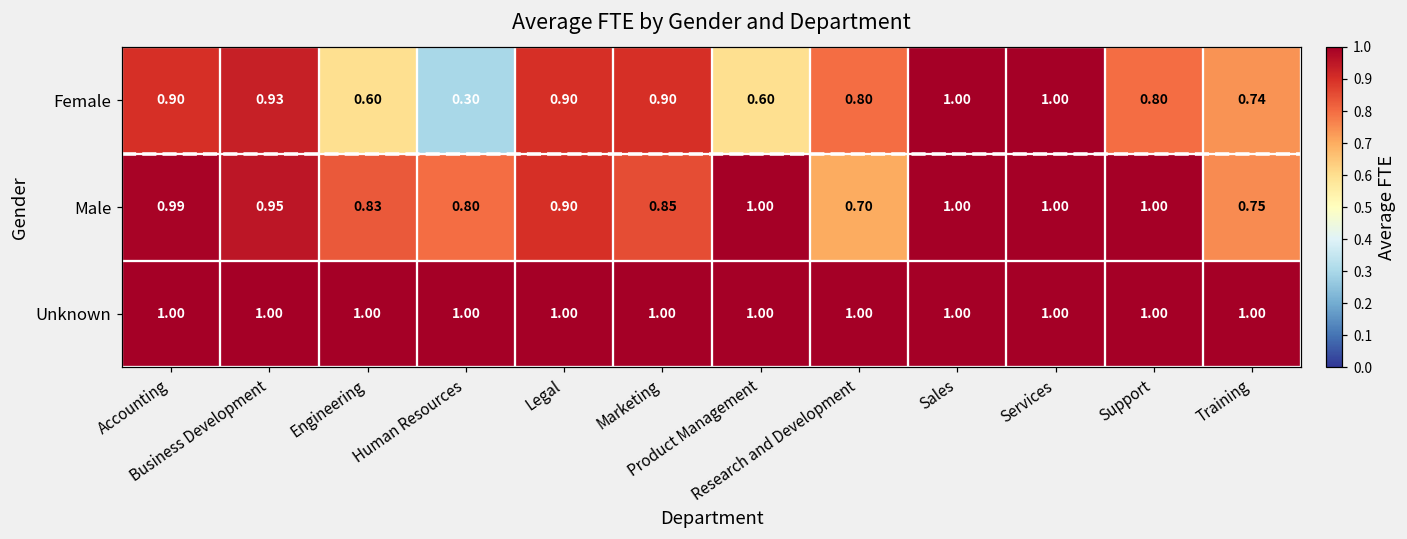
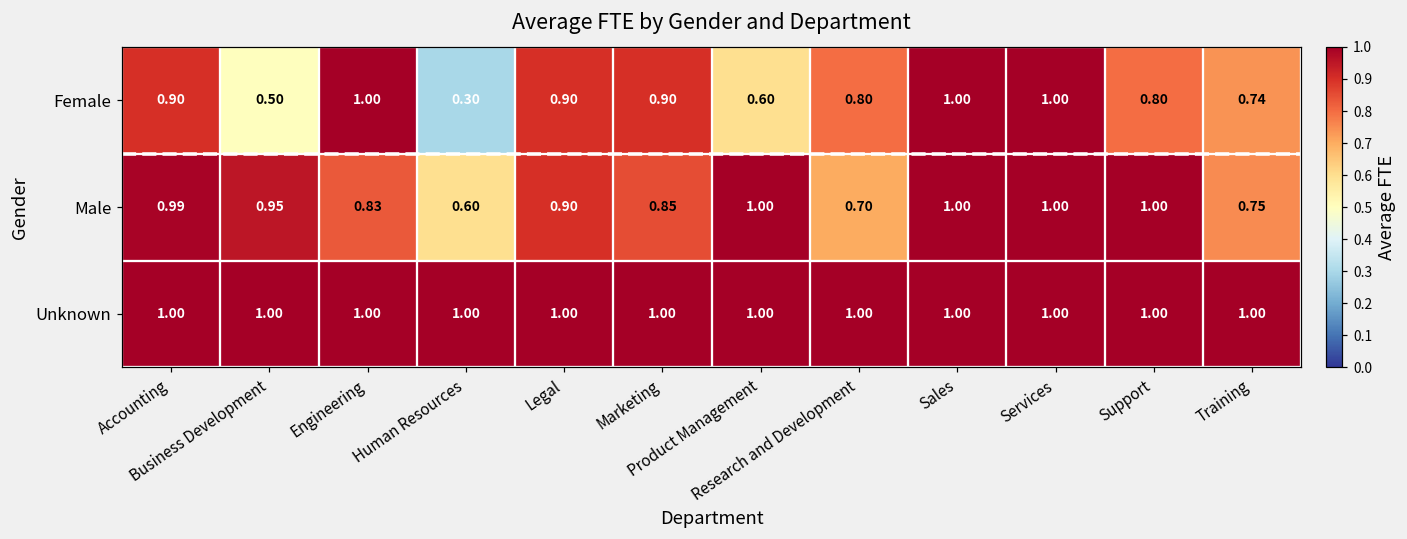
  {
    "Female": {
      "Accounting": 0.90,
-     "Business Development": 0.93,
-     "Engineering": 0.60,
+     "Business Development": 0.50,
+     "Engineering": 1.00,
      "Human Resources": 0.30,
      "Legal": 0.90,
      "Marketing": 0.90,
      "Product Management": 0.60,
      "Research and Development": 0.80,
      "Sales": 1.00,
      "Services": 1.00,
      "Support": 0.80,
      "Training": 0.74
    },
    "Male": {
      "Accounting": 0.99,
      "Business Development": 0.95,
      "Engineering": 0.83,
-     "Human Resources": 0.80,
+     "Human Resources": 0.60,
      "Legal": 0.90,
      "Marketing": 0.85,
      "Product Management": 1.00,
      "Research and Development": 0.70,
      "Sales": 1.00,
      "Services": 1.00,
      "Support": 1.00,
      "Training": 0.75
    },
    "Unknown": {
      "Accounting": 1.00,
      "Business Development": 1.00,
      "Engineering": 1.00,
      "Human Resources": 1.00,
      "Legal": 1.00,
      "Marketing": 1.00,
      "Product Management": 1.00,
      "Research and Development": 1.00,
      "Sales": 1.00,
      "Services": 1.00,
      "Support": 1.00,
      "Training": 1.00
    }
  }
